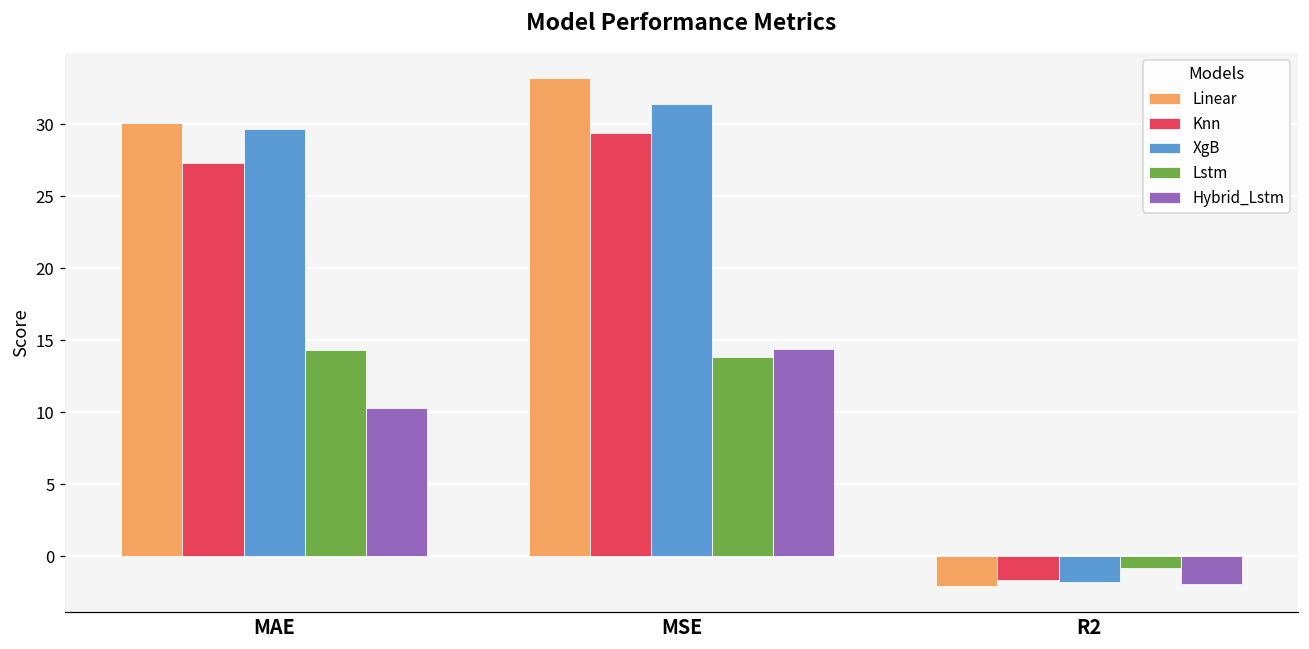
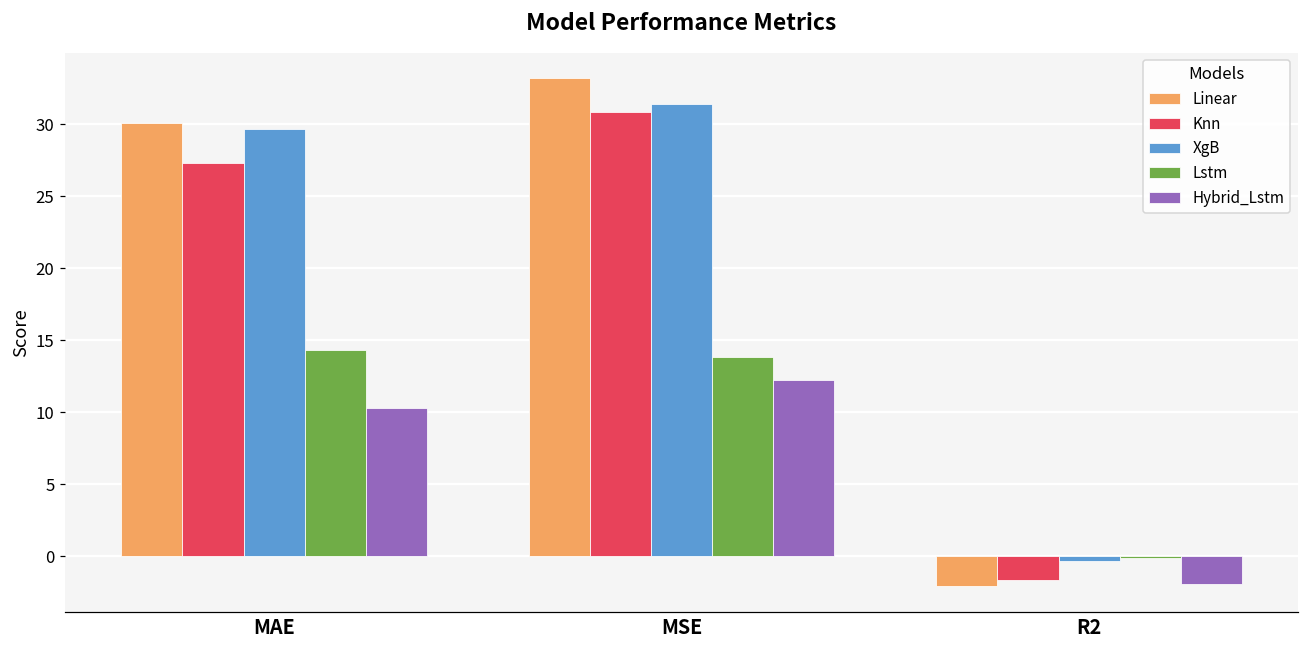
  {
    "Linear": {
      "MAE": 30.1,
      "MSE": 33.2,
      "R2": -2.1
    },
    "Knn": {
      "MAE": 27.3,
-     "MSE": 29.4,
+     "MSE": 30.8,
      "R2": -1.7
    },
    "XgB": {
      "MAE": 29.7,
      "MSE": 31.4,
-     "R2": -1.8
+     "R2": -0.4
    },
    "Lstm": {
      "MAE": 14.3,
      "MSE": 13.8,
-     "R2": -0.8
+     "R2": -0.2
    },
    "Hybrid_Lstm": {
      "MAE": 10.3,
-     "MSE": 14.4,
+     "MSE": 12.2,
      "R2": -1.9
    }
  }
